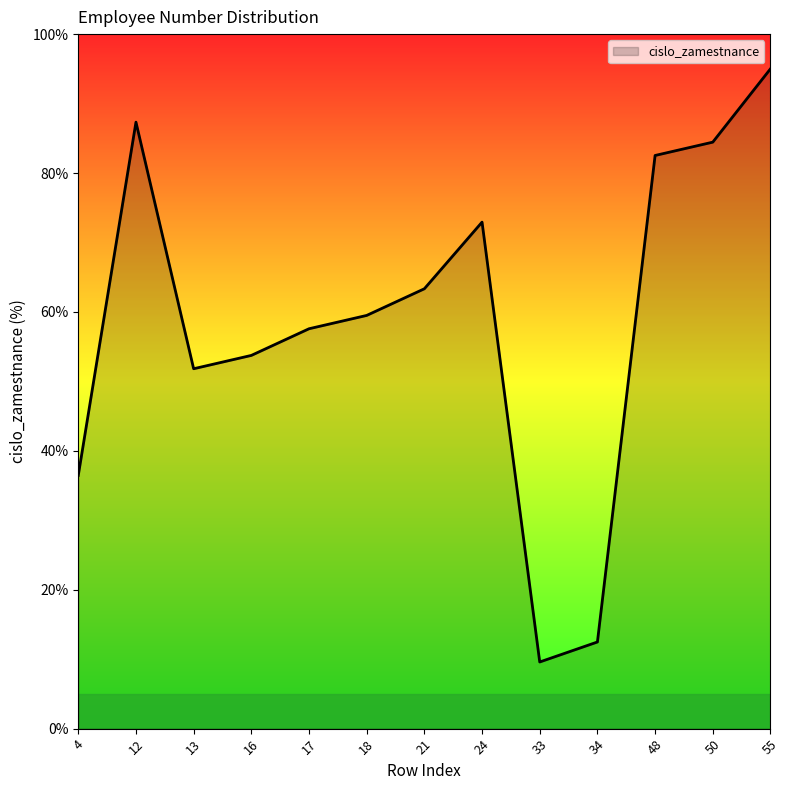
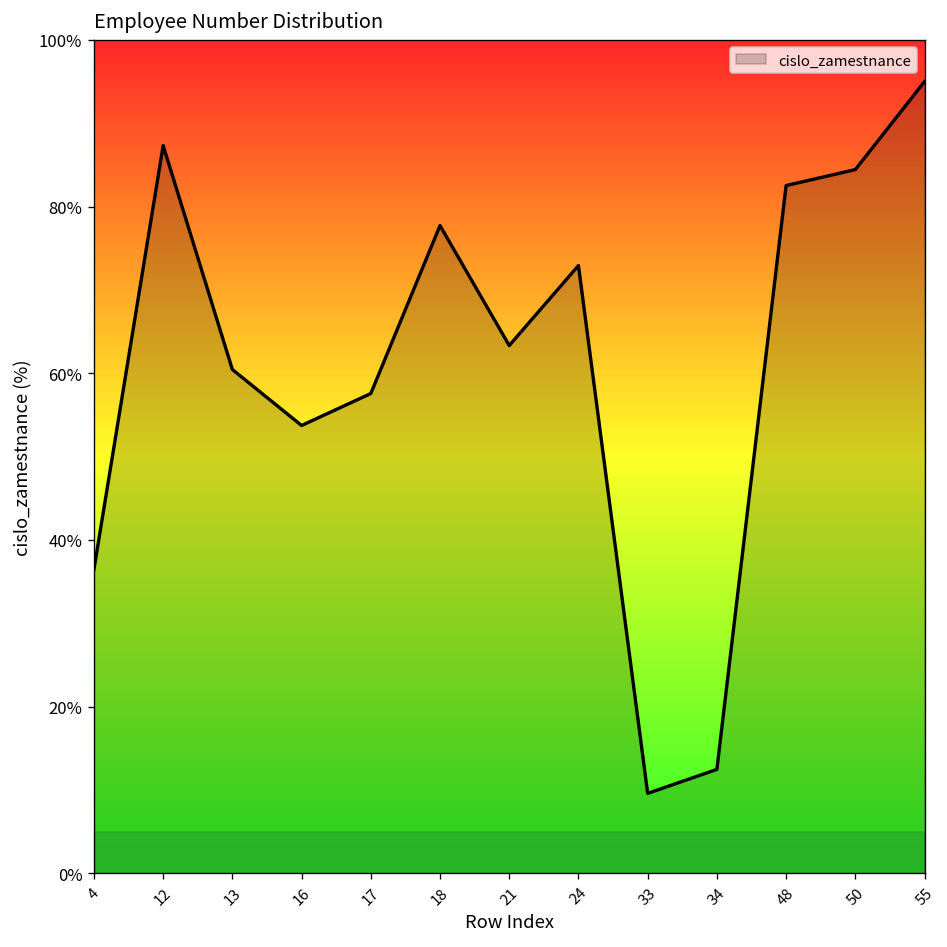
  {
    "4": "36%",
    "12": "87%",
-   "13": "52%",
+   "13": "60%",
    "16": "54%",
    "17": "58%",
-   "18": "59%",
+   "18": "78%",
    "21": "63%",
    "24": "73%",
    "33": "10%",
    "34": "12%",
    "48": "83%",
    "50": "84%",
    "55": "95%"
  }
